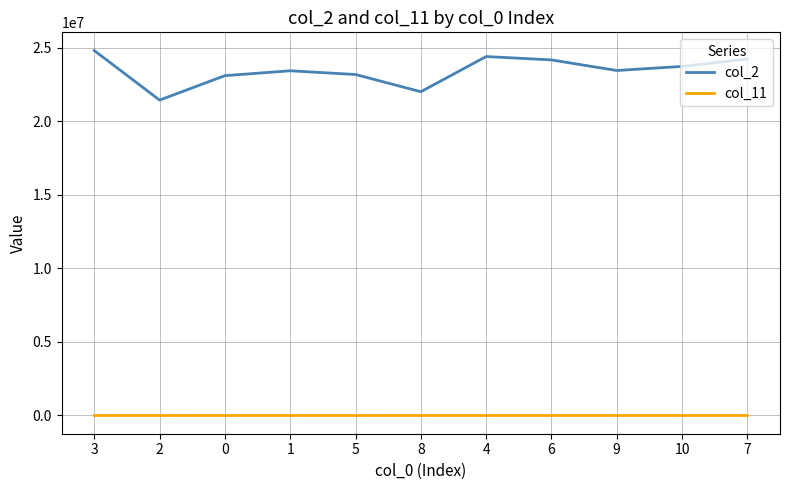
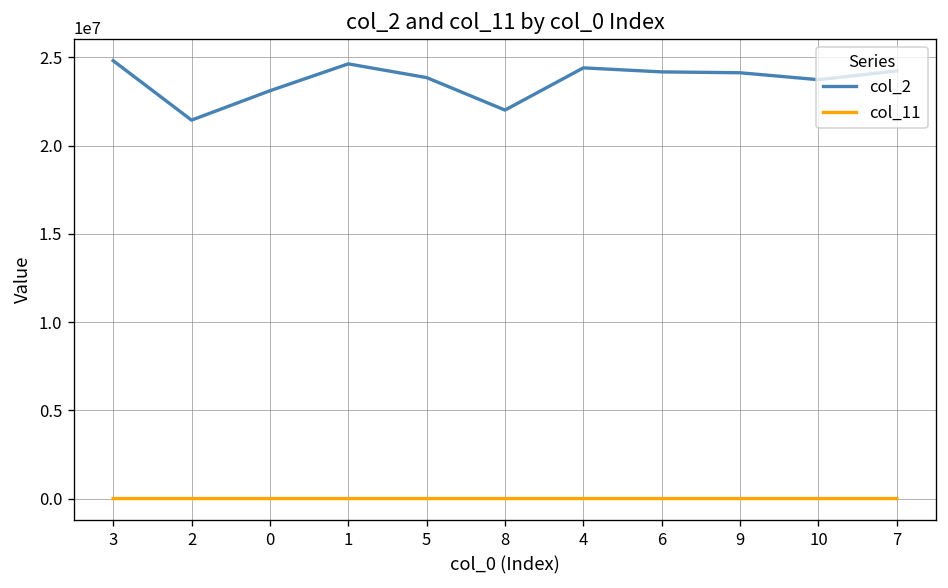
  {
    "col_2": {
      "3": 24800000,
      "2": 21400000,
      "0": 23100000,
-     "1": 23400000,
-     "5": 23200000,
+     "1": 24600000,
+     "5": 23900000,
      "8": 22000000,
      "4": 24400000,
      "6": 24200000,
-     "9": 23500000
+     "9": 24100000
    },
    "col_11": {
      "3": 0,
      "2": 0,
      "0": 0,
      "1": 0,
      "5": 0,
      "8": 0,
      "4": 0,
      "6": 0,
      "9": 0,
      "10": 0,
      "7": 0
    }
  }
